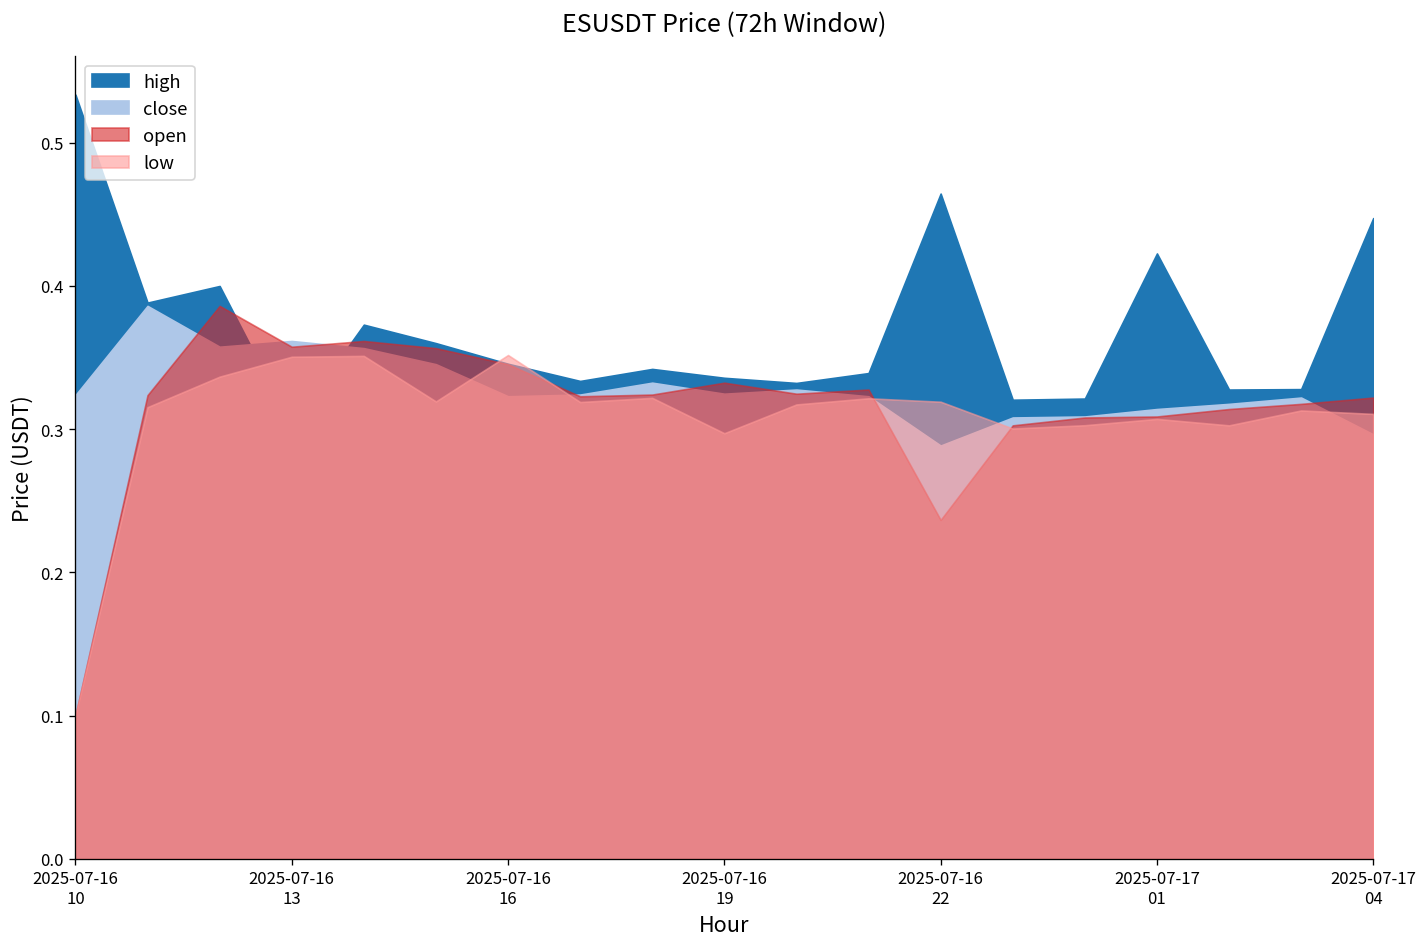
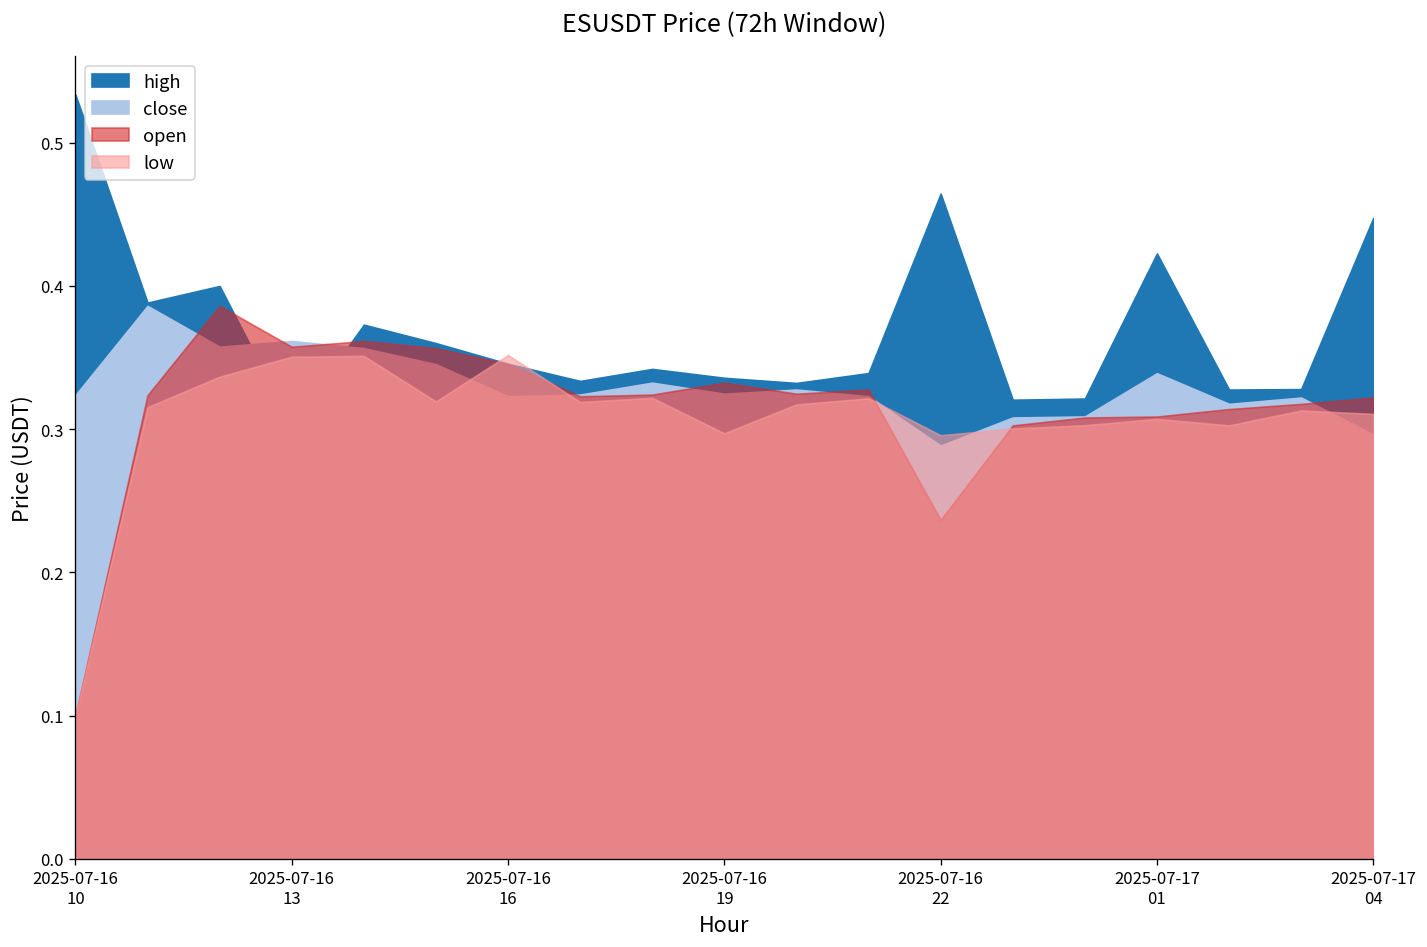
  {
    "high": {
      "2025-07-16 10": 0.534,
      "2025-07-16 19": 0.336,
      "2025-07-16 22": 0.464,
      "2025-07-17 01": 0.423,
      "2025-07-17 04": 0.447
    },
    "close": {
      "2025-07-16 10": 0.324,
      "2025-07-16 13": 0.362,
      "2025-07-16 16": 0.323,
      "2025-07-16 19": 0.325,
      "2025-07-16 22": 0.289,
-     "2025-07-17 01": 0.314,
+     "2025-07-17 01": 0.339,
      "2025-07-17 04": 0.296
    },
    "open": {
      "2025-07-16 13": 0.358,
      "2025-07-16 19": 0.332,
      "2025-07-16 22": 0.237,
      "2025-07-17 04": 0.322
    },
    "low": {
      "2025-07-16 13": 0.351,
      "2025-07-16 16": 0.352,
      "2025-07-16 19": 0.297,
-     "2025-07-16 22": 0.319,
+     "2025-07-16 22": 0.296,
      "2025-07-17 04": 0.311
    }
  }
